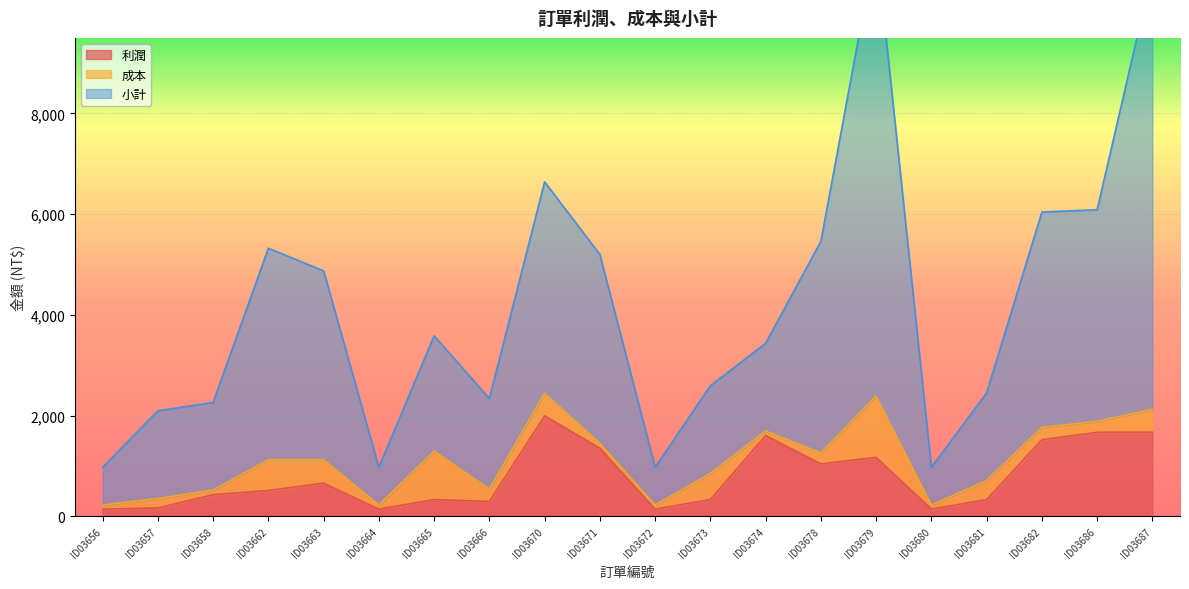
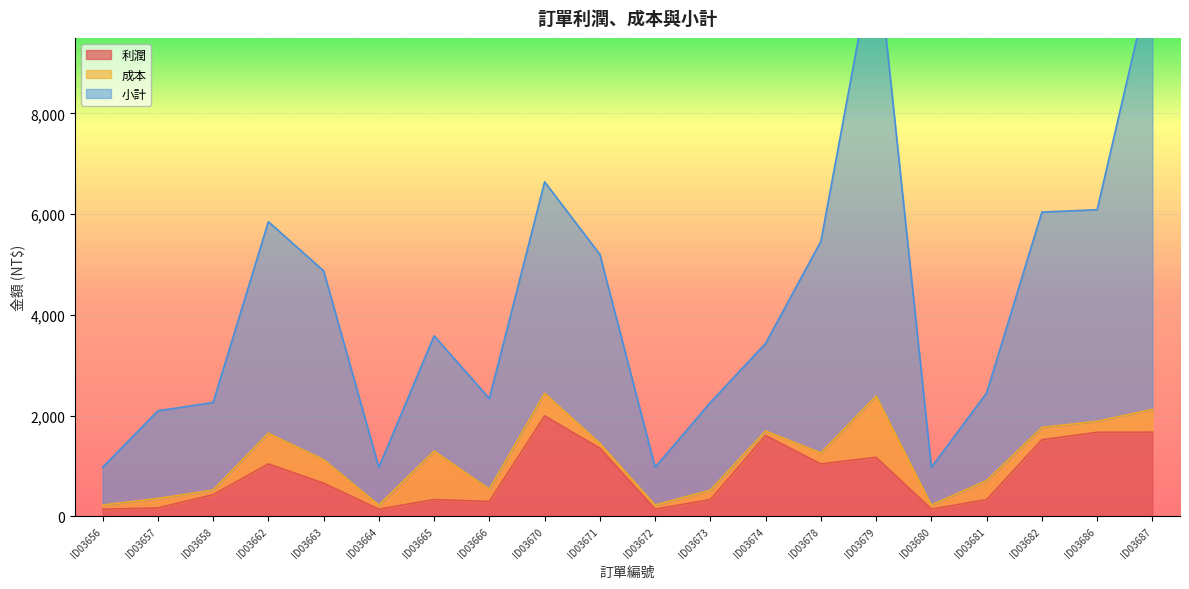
  {
    "利潤": {
      "ID03656": "100",
      "ID03657": "200",
      "ID03658": "400",
-     "ID03662": "500",
+     "ID03662": "1,000",
      "ID03663": "700",
      "ID03664": "100",
      "ID03665": "300",
      "ID03666": "300",
      "ID03670": "2,000",
      "ID03671": "1,400",
      "ID03672": "100",
      "ID03673": "300",
      "ID03674": "1,600",
      "ID03678": "1,000",
      "ID03679": "1,200",
      "ID03680": "100",
      "ID03681": "300",
      "ID03682": "1,500",
      "ID03686": "1,700",
      "ID03687": "1,700"
    },
    "成本": {
      "ID03656": "100",
      "ID03657": "200",
      "ID03658": "100",
      "ID03662": "600",
      "ID03663": "500",
      "ID03664": "100",
      "ID03665": "1,000",
      "ID03666": "200",
      "ID03670": "400",
      "ID03671": "100",
      "ID03672": "100",
-     "ID03673": "500",
+     "ID03673": "200",
      "ID03674": "100",
      "ID03678": "200",
      "ID03679": "1,200",
      "ID03680": "100",
      "ID03681": "400",
      "ID03682": "200",
      "ID03686": "200",
      "ID03687": "500"
    },
    "小計": {
      "ID03656": "800",
      "ID03657": "1,700",
      "ID03658": "1,700",
      "ID03662": "4,200",
      "ID03663": "3,800",
      "ID03664": "800",
      "ID03665": "2,300",
      "ID03666": "1,800",
      "ID03670": "4,200",
      "ID03671": "3,800",
      "ID03672": "800",
      "ID03673": "1,700",
      "ID03674": "1,700",
      "ID03678": "4,200",
      "ID03680": "800",
      "ID03681": "1,700",
      "ID03682": "4,300",
      "ID03686": "4,200"
    }
  }
